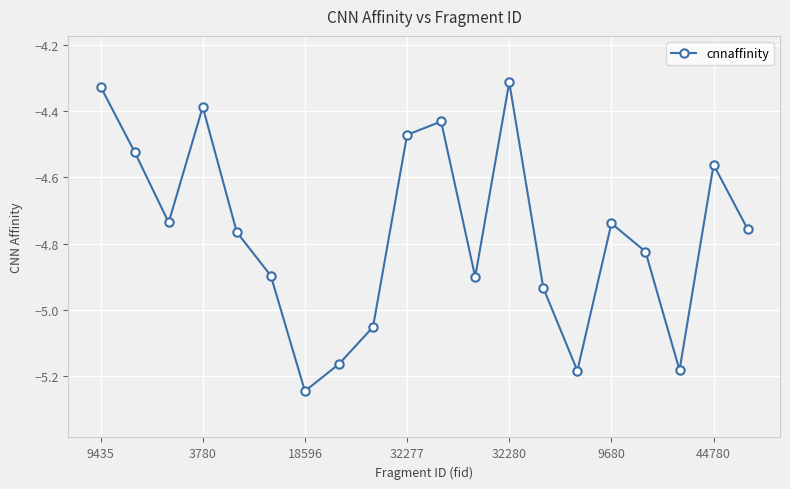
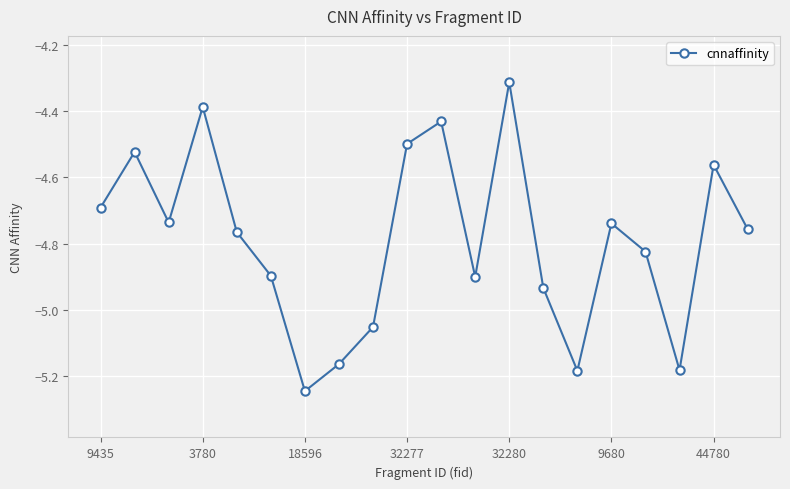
  {
-   "9435": -4.33,
+   "9435": -4.69,
    "3780": -4.39,
    "18596": -5.24,
-   "32277": -4.47,
+   "32277": -4.50,
    "32280": -4.31,
    "9680": -4.74,
    "44780": -4.56
  }
